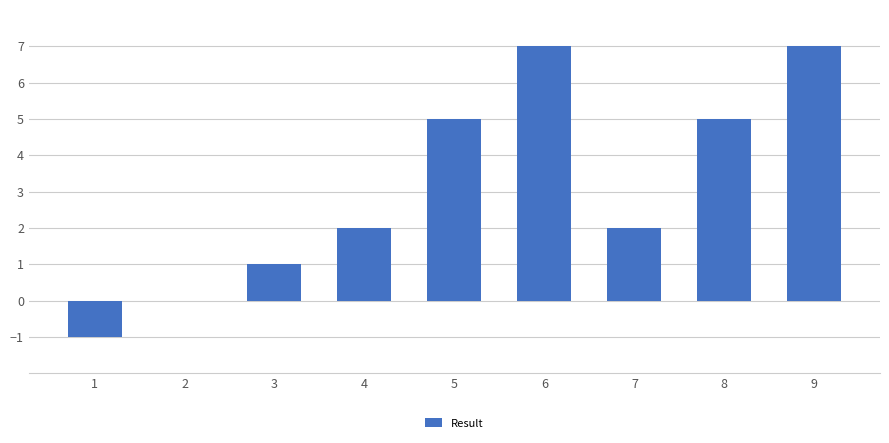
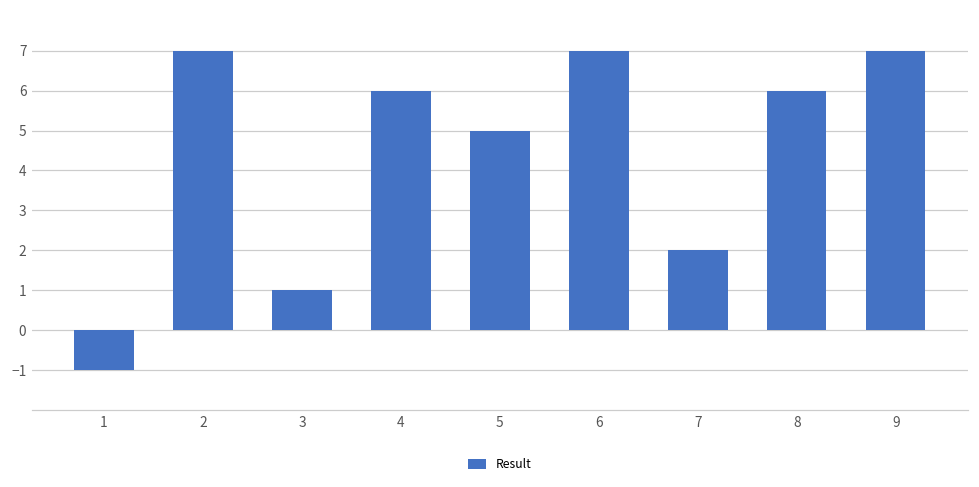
  {
    "1": -1,
-   "2": 0,
+   "2": 7,
    "3": 1,
-   "4": 2,
+   "4": 6,
    "5": 5,
    "6": 7,
    "7": 2,
-   "8": 5,
+   "8": 6,
    "9": 7
  }
